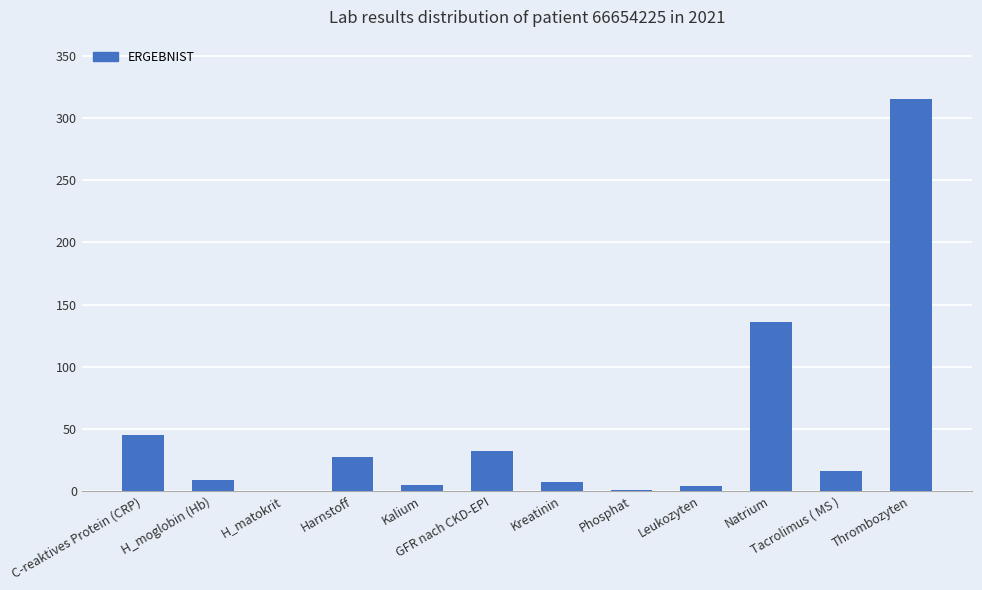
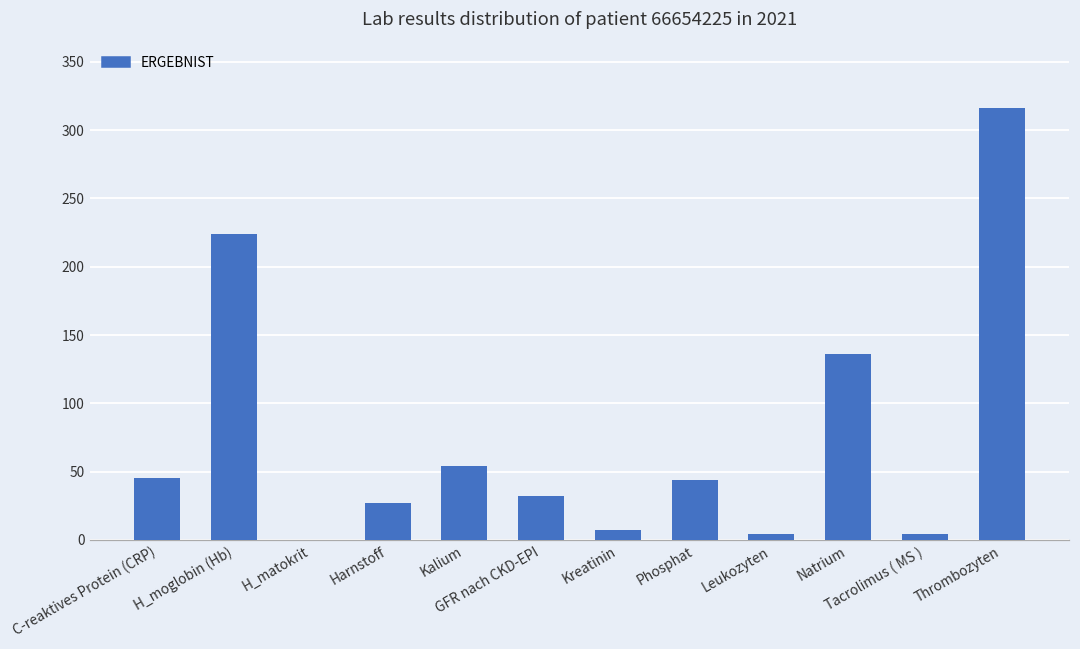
  {
    "C-reaktives Protein (CRP)": 45,
-   "H_moglobin (Hb)": 9,
+   "H_moglobin (Hb)": 224,
    "H_matokrit": 0,
    "Harnstoff": 27,
-   "Kalium": 5,
+   "Kalium": 54,
    "GFR nach CKD-EPI": 32,
    "Kreatinin": 7,
-   "Phosphat": 1,
+   "Phosphat": 44,
    "Leukozyten": 4,
    "Natrium": 136,
-   "Tacrolimus ( MS )": 16,
+   "Tacrolimus ( MS )": 4,
    "Thrombozyten": 316
  }
